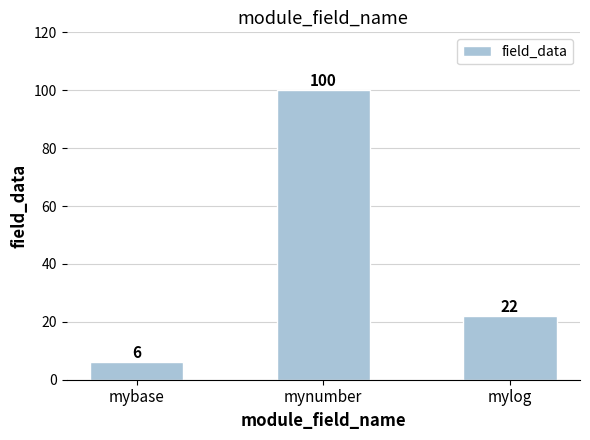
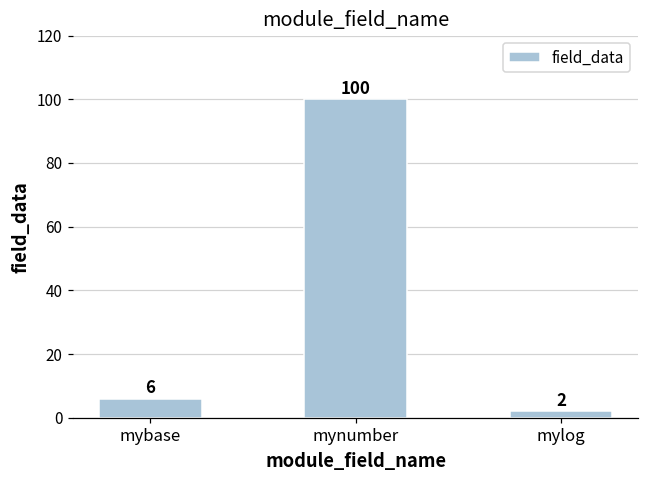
  {
    "mybase": 6,
    "mynumber": 100,
-   "mylog": 22
+   "mylog": 2
  }
